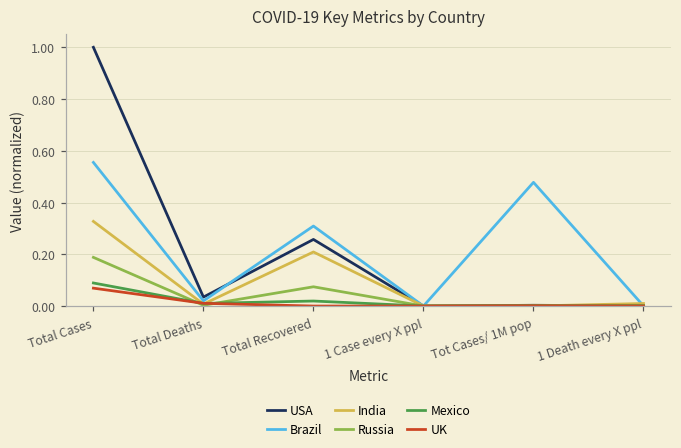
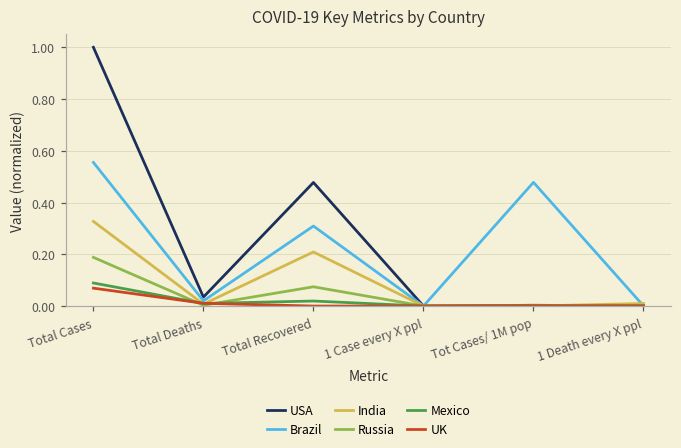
  {
    "USA": {
      "Total Cases": 1.00,
      "Total Deaths": 0.03,
-     "Total Recovered": 0.26
+     "Total Recovered": 0.48
    },
    "Brazil": {
      "Total Cases": 0.56,
      "Total Recovered": 0.31,
      "Tot Cases/ 1M pop": 0.48
    },
    "India": {
      "Total Cases": 0.33,
      "Total Recovered": 0.21
    },
    "Russia": {
      "Total Cases": 0.19,
      "Total Recovered": 0.07
    },
    "Mexico": {
      "Total Cases": 0.09,
      "Total Recovered": 0.02
    },
    "UK": {
      "Total Cases": 0.07,
      "Total Recovered": 0.00
    }
  }
